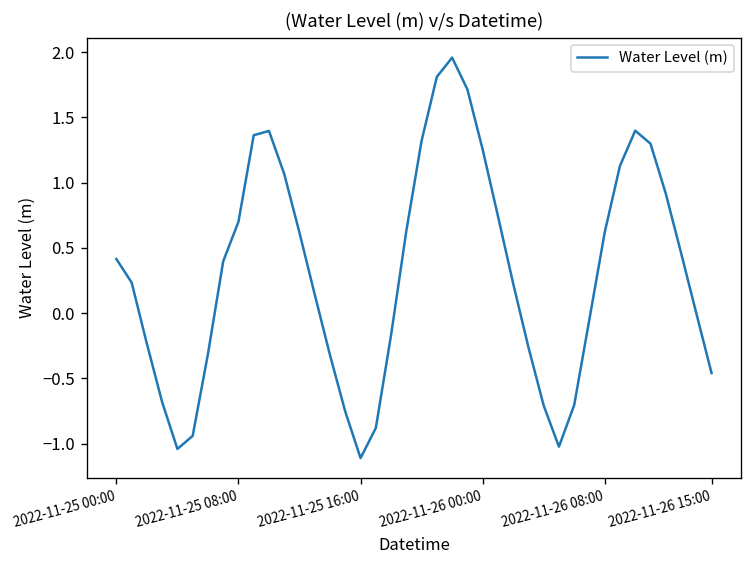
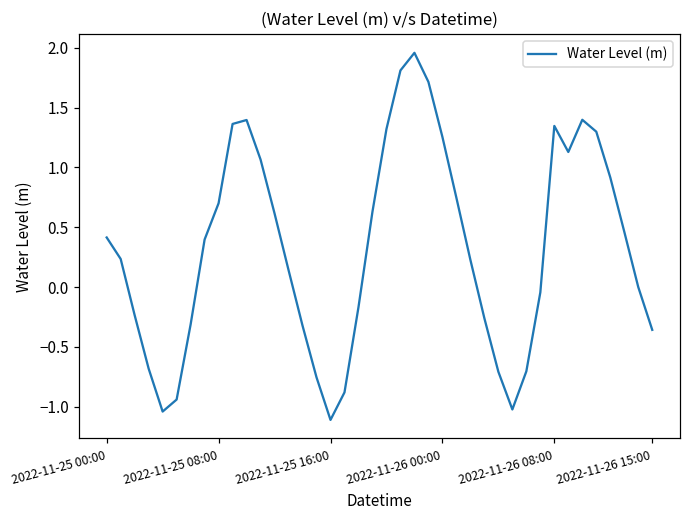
  {
    "2022-11-25 00:00": 0.41,
    "2022-11-25 08:00": 0.70,
    "2022-11-25 16:00": -1.11,
    "2022-11-26 00:00": 1.25,
-   "2022-11-26 08:00": 0.62,
-   "2022-11-26 15:00": -0.46
+   "2022-11-26 08:00": 1.35,
+   "2022-11-26 15:00": -0.36
  }
